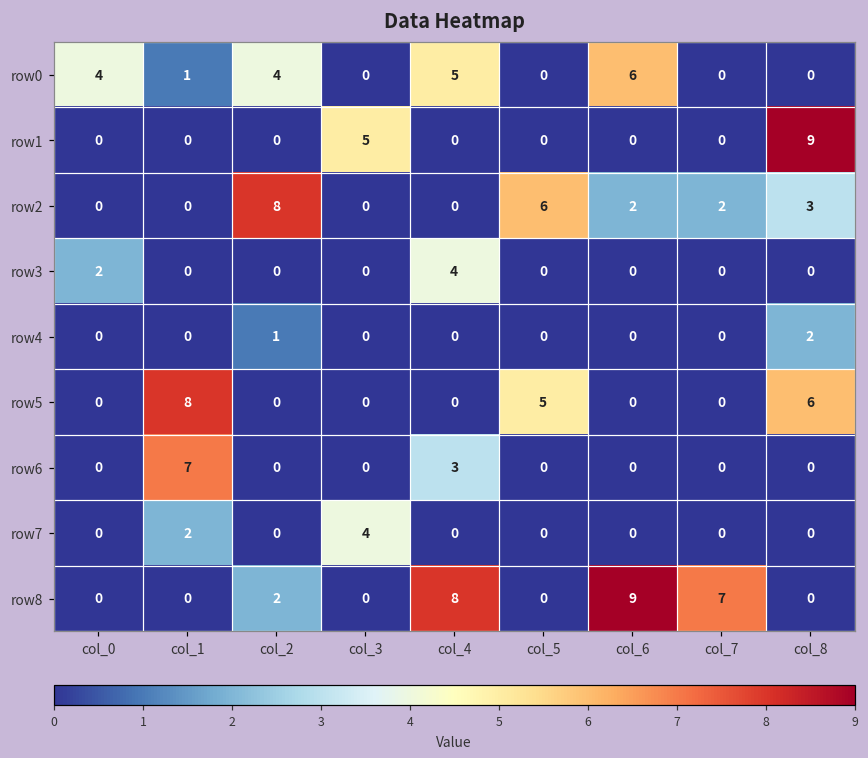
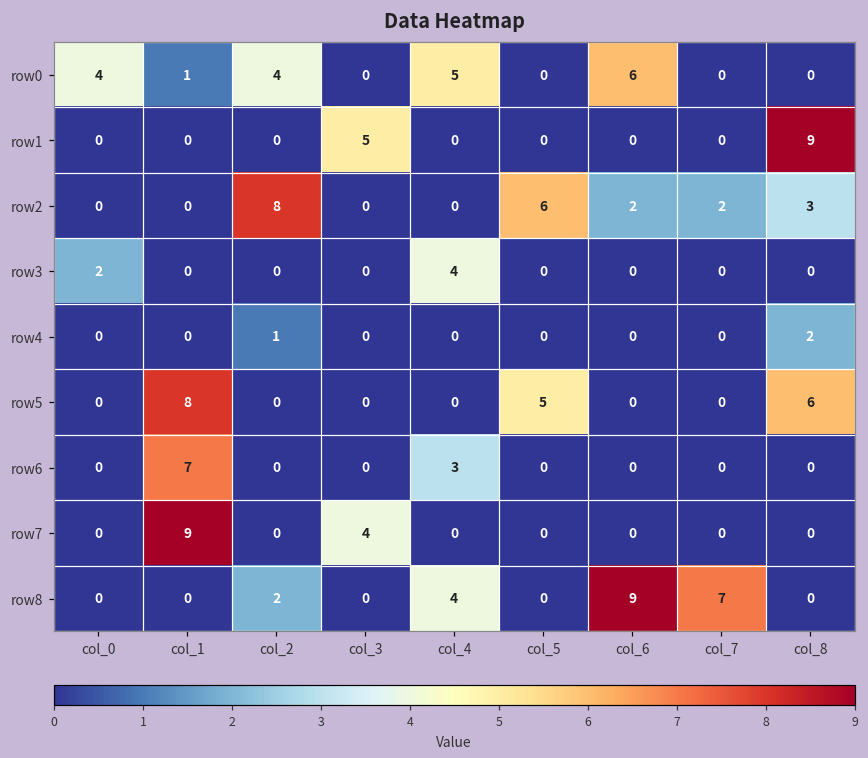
  {
    "row0": {
      "col_0": 4,
      "col_1": 1,
      "col_2": 4,
      "col_3": 0,
      "col_4": 5,
      "col_5": 0,
      "col_6": 6,
      "col_7": 0,
      "col_8": 0
    },
    "row1": {
      "col_0": 0,
      "col_1": 0,
      "col_2": 0,
      "col_3": 5,
      "col_4": 0,
      "col_5": 0,
      "col_6": 0,
      "col_7": 0,
      "col_8": 9
    },
    "row2": {
      "col_0": 0,
      "col_1": 0,
      "col_2": 8,
      "col_3": 0,
      "col_4": 0,
      "col_5": 6,
      "col_6": 2,
      "col_7": 2,
      "col_8": 3
    },
    "row3": {
      "col_0": 2,
      "col_1": 0,
      "col_2": 0,
      "col_3": 0,
      "col_4": 4,
      "col_5": 0,
      "col_6": 0,
      "col_7": 0,
      "col_8": 0
    },
    "row4": {
      "col_0": 0,
      "col_1": 0,
      "col_2": 1,
      "col_3": 0,
      "col_4": 0,
      "col_5": 0,
      "col_6": 0,
      "col_7": 0,
      "col_8": 2
    },
    "row5": {
      "col_0": 0,
      "col_1": 8,
      "col_2": 0,
      "col_3": 0,
      "col_4": 0,
      "col_5": 5,
      "col_6": 0,
      "col_7": 0,
      "col_8": 6
    },
    "row6": {
      "col_0": 0,
      "col_1": 7,
      "col_2": 0,
      "col_3": 0,
      "col_4": 3,
      "col_5": 0,
      "col_6": 0,
      "col_7": 0,
      "col_8": 0
    },
    "row7": {
      "col_0": 0,
-     "col_1": 2,
+     "col_1": 9,
      "col_2": 0,
      "col_3": 4,
      "col_4": 0,
      "col_5": 0,
      "col_6": 0,
      "col_7": 0,
      "col_8": 0
    },
    "row8": {
      "col_0": 0,
      "col_1": 0,
      "col_2": 2,
      "col_3": 0,
-     "col_4": 8,
+     "col_4": 4,
      "col_5": 0,
      "col_6": 9,
      "col_7": 7,
      "col_8": 0
    }
  }
